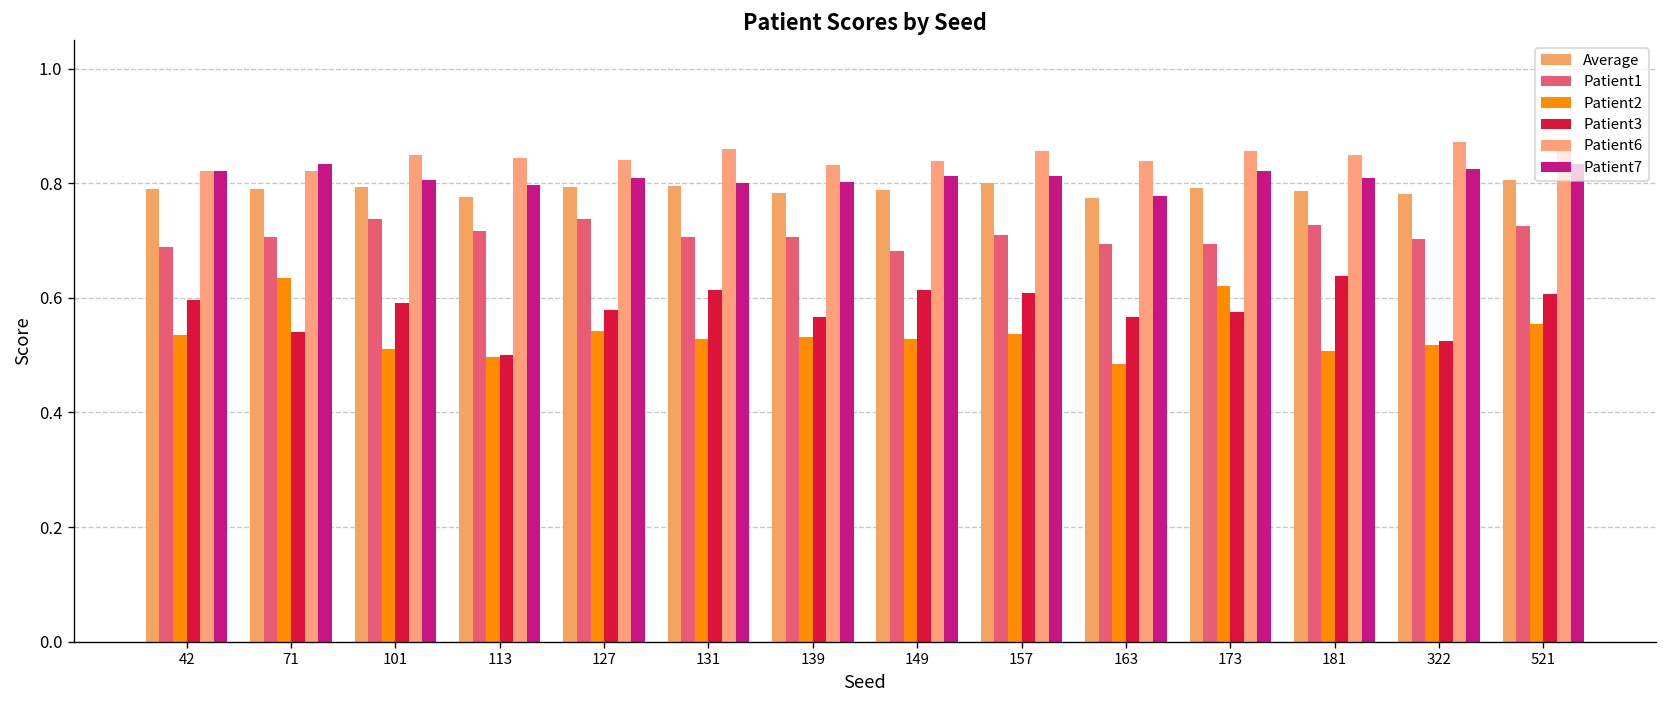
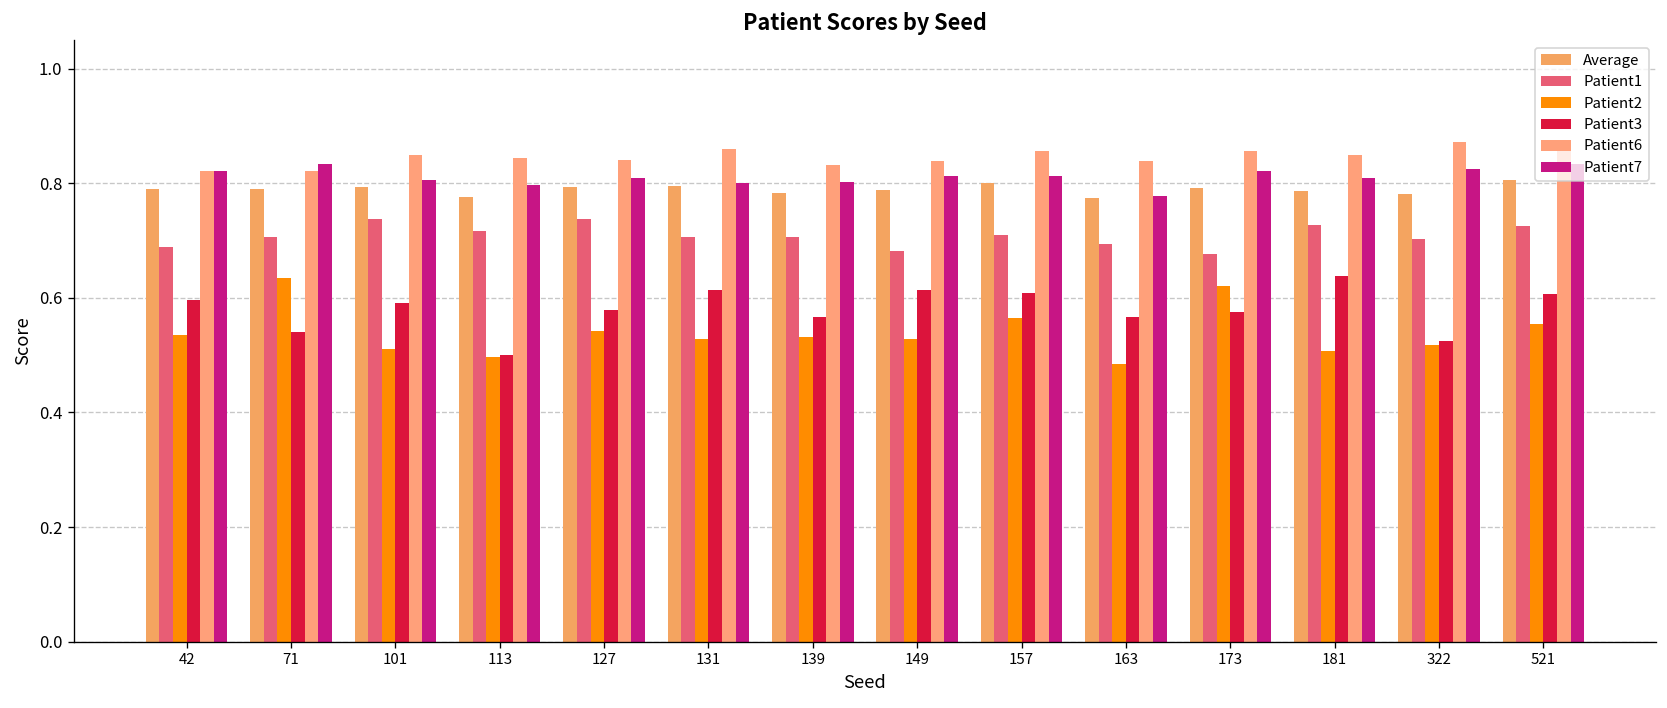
  {
    "Patient1": {
      "42": 0.69,
      "71": 0.71,
      "101": 0.74,
      "113": 0.72,
      "127": 0.74,
      "131": 0.71,
      "139": 0.71,
      "149": 0.68,
      "157": 0.71,
      "163": 0.69,
-     "173": 0.69,
+     "173": 0.68,
      "181": 0.73,
      "322": 0.70,
      "521": 0.73
    },
    "Patient2": {
      "42": 0.54,
      "71": 0.64,
      "101": 0.51,
      "113": 0.50,
      "127": 0.54,
      "131": 0.53,
      "139": 0.53,
      "149": 0.53,
-     "157": 0.54,
+     "157": 0.56,
      "163": 0.48,
      "173": 0.62,
      "181": 0.51,
      "322": 0.52,
      "521": 0.55
    },
    "Patient3": {
      "42": 0.60,
      "71": 0.54,
      "101": 0.59,
      "113": 0.50,
      "127": 0.58,
      "131": 0.61,
      "139": 0.57,
      "149": 0.61,
      "157": 0.61,
      "163": 0.57,
      "173": 0.58,
      "181": 0.64,
      "322": 0.53,
      "521": 0.61
    },
    "Patient7": {
      "42": 0.82,
      "71": 0.83,
      "101": 0.81,
      "113": 0.80,
      "127": 0.81,
      "131": 0.80,
      "139": 0.80,
      "149": 0.81,
      "157": 0.81,
      "163": 0.78,
      "173": 0.82,
      "181": 0.81,
      "322": 0.83
    }
  }
